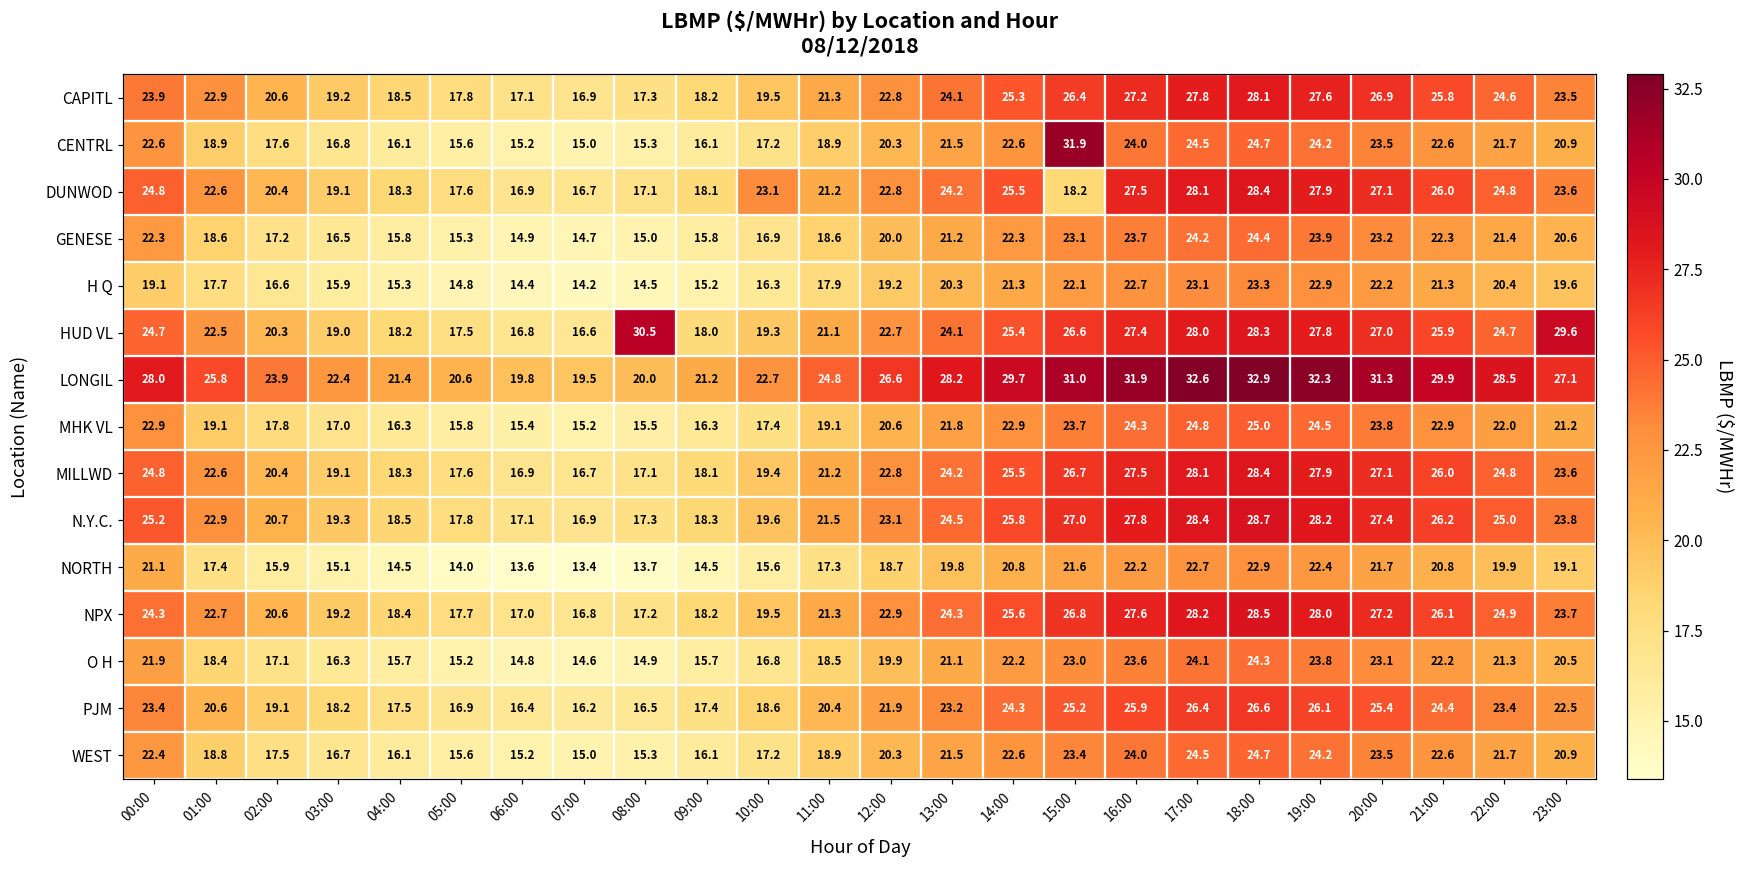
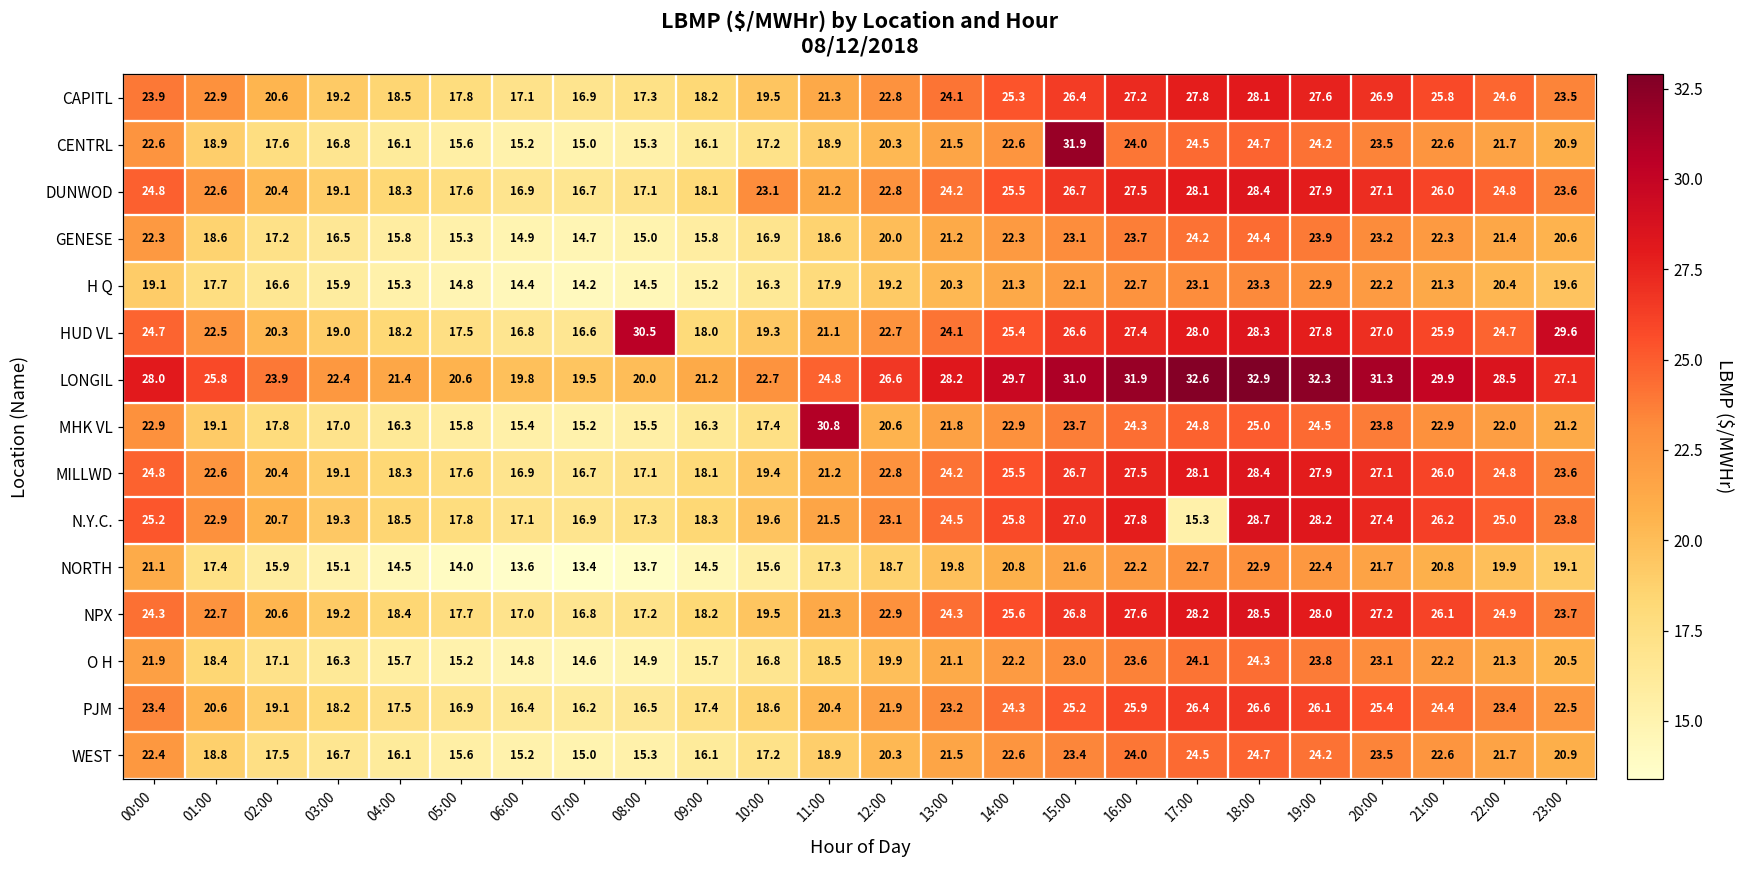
  {
    "DUNWOD": {
      "00:00": 24.8,
      "01:00": 22.6,
      "02:00": 20.4,
      "03:00": 19.1,
      "04:00": 18.3,
      "05:00": 17.6,
      "06:00": 16.9,
      "07:00": 16.7,
      "08:00": 17.1,
      "09:00": 18.1,
      "10:00": 23.1,
      "11:00": 21.2,
      "12:00": 22.8,
      "13:00": 24.2,
      "14:00": 25.5,
-     "15:00": 18.2,
+     "15:00": 26.7,
      "16:00": 27.5,
      "17:00": 28.1,
      "18:00": 28.4,
      "19:00": 27.9,
      "20:00": 27.1,
      "21:00": 26.0,
      "22:00": 24.8,
      "23:00": 23.6
    },
    "MHK VL": {
      "00:00": 22.9,
      "01:00": 19.1,
      "02:00": 17.8,
      "03:00": 17.0,
      "04:00": 16.3,
      "05:00": 15.8,
      "06:00": 15.4,
      "07:00": 15.2,
      "08:00": 15.5,
      "09:00": 16.3,
      "10:00": 17.4,
-     "11:00": 19.1,
+     "11:00": 30.8,
      "12:00": 20.6,
      "13:00": 21.8,
      "14:00": 22.9,
      "15:00": 23.7,
      "16:00": 24.3,
      "17:00": 24.8,
      "18:00": 25.0,
      "19:00": 24.5,
      "20:00": 23.8,
      "21:00": 22.9,
      "22:00": 22.0,
      "23:00": 21.2
    },
    "N.Y.C.": {
      "00:00": 25.2,
      "01:00": 22.9,
      "02:00": 20.7,
      "03:00": 19.3,
      "04:00": 18.5,
      "05:00": 17.8,
      "06:00": 17.1,
      "07:00": 16.9,
      "08:00": 17.3,
      "09:00": 18.3,
      "10:00": 19.6,
      "11:00": 21.5,
      "12:00": 23.1,
      "13:00": 24.5,
      "14:00": 25.8,
      "15:00": 27.0,
      "16:00": 27.8,
-     "17:00": 28.4,
+     "17:00": 15.3,
      "18:00": 28.7,
      "19:00": 28.2,
      "20:00": 27.4,
      "21:00": 26.2,
      "22:00": 25.0,
      "23:00": 23.8
    }
  }
